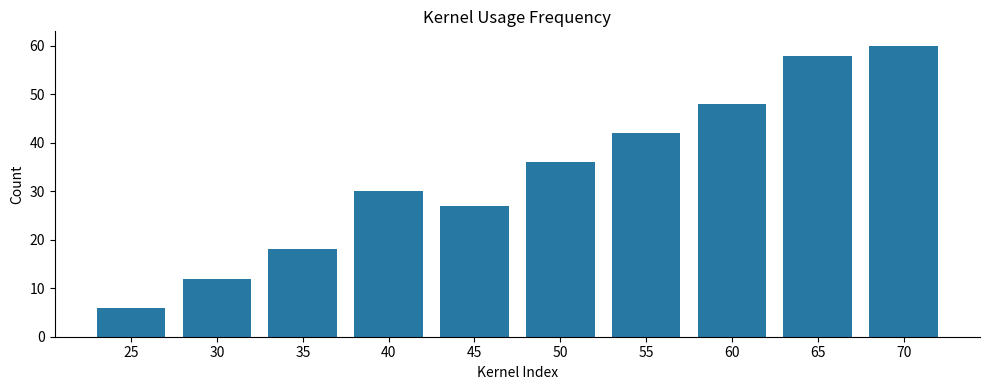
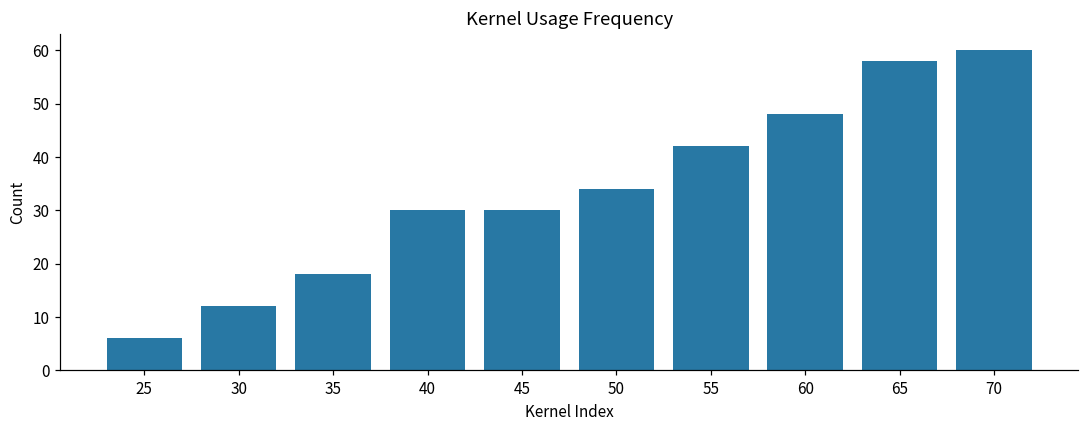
  {
    "25": 6,
    "30": 12,
    "35": 18,
    "40": 30,
-   "45": 27,
-   "50": 36,
+   "45": 30,
+   "50": 34,
    "55": 42,
    "60": 48,
    "65": 58,
    "70": 60
  }
